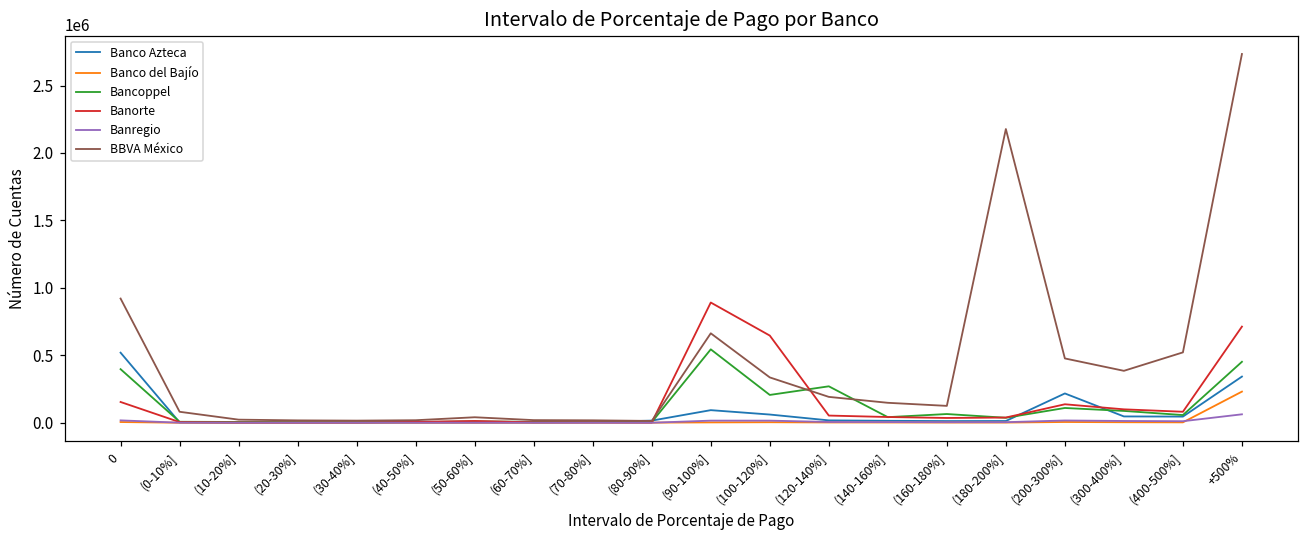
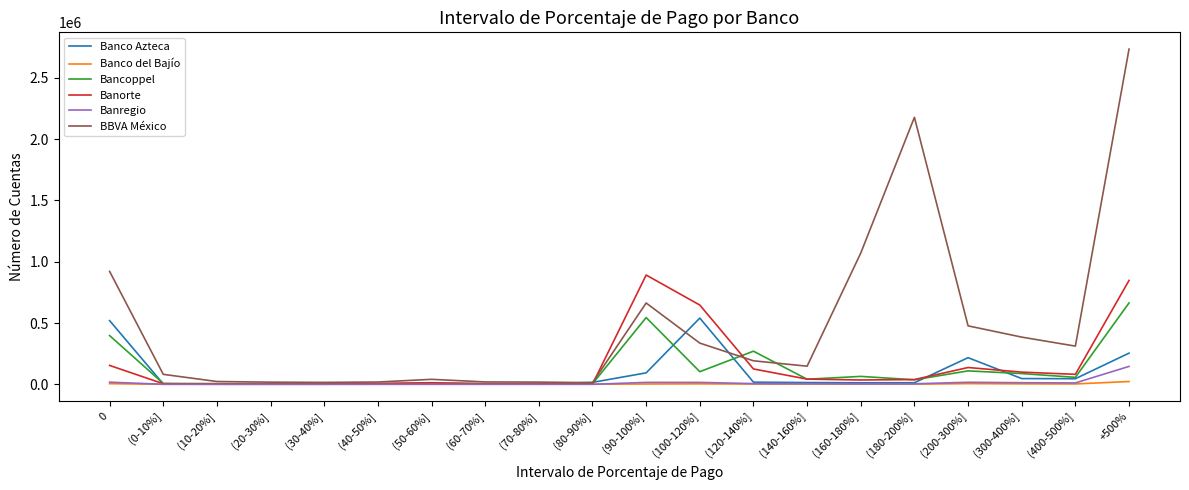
  {
    "Banco Azteca": {
      "0": 520000,
      "(90-100%]": 90000,
-     "(100-120%]": 60000,
+     "(100-120%]": 540000,
      "(200-300%]": 220000,
      "(300-400%]": 50000,
-     "+500%": 340000
+     "+500%": 250000
    },
    "Banco del Bajío": {
-     "+500%": 230000
+     "+500%": 20000
    },
    "Bancoppel": {
      "0": 400000,
      "(90-100%]": 540000,
-     "(100-120%]": 210000,
+     "(100-120%]": 100000,
      "(120-140%]": 270000,
      "(160-180%]": 60000,
      "(200-300%]": 110000,
-     "+500%": 450000
+     "+500%": 660000
    },
    "Banorte": {
      "0": 150000,
      "(90-100%]": 890000,
      "(100-120%]": 650000,
-     "(120-140%]": 50000,
+     "(120-140%]": 130000,
      "(160-180%]": 40000,
      "(200-300%]": 140000,
      "(400-500%]": 80000,
-     "+500%": 710000
+     "+500%": 850000
    },
    "Banregio": {
-     "+500%": 60000
+     "+500%": 150000
    },
    "BBVA México": {
      "0": 920000,
      "(0-10%]": 80000,
      "(50-60%]": 40000,
      "(90-100%]": 660000,
      "(100-120%]": 340000,
      "(120-140%]": 190000,
      "(140-160%]": 150000,
-     "(160-180%]": 130000,
+     "(160-180%]": 1070000,
      "(180-200%]": 2180000,
      "(200-300%]": 480000,
      "(300-400%]": 380000,
-     "(400-500%]": 520000,
+     "(400-500%]": 310000,
      "+500%": 2730000
    }
  }
